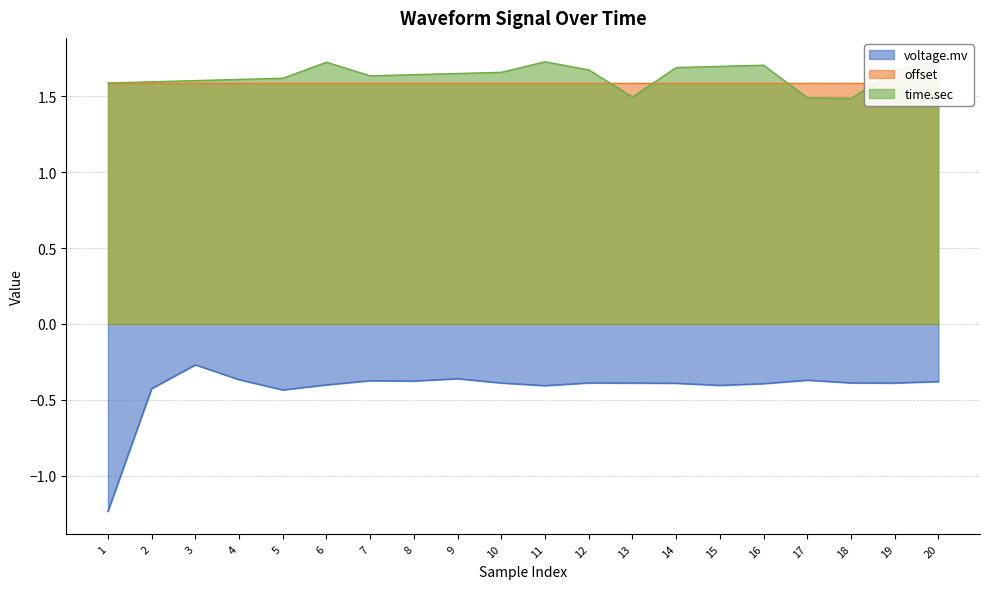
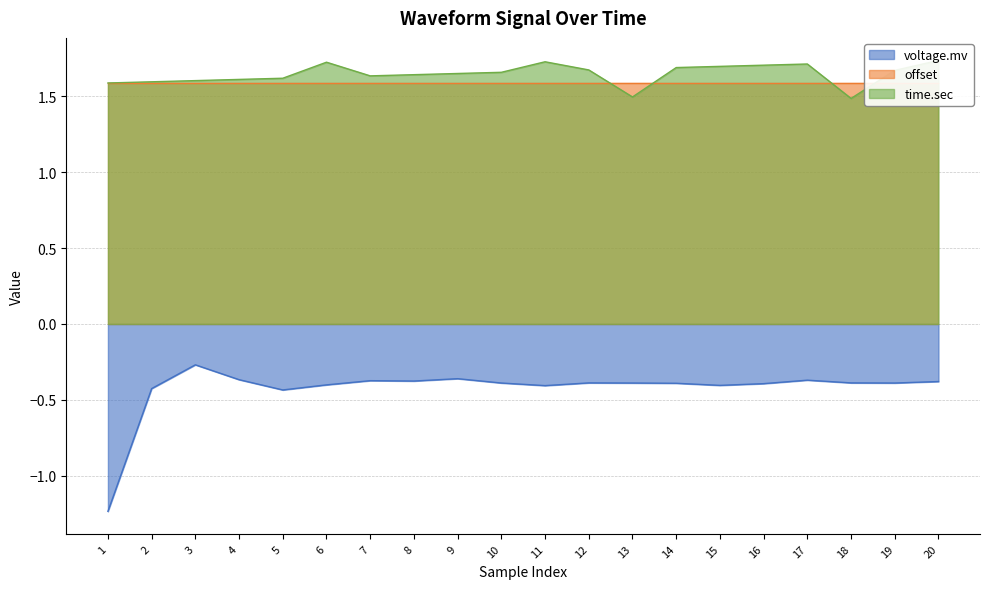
  {
    "offset": {
      "4": 1.59,
      "5": 1.59,
      "6": 1.59,
      "7": 1.59,
      "8": 1.59,
      "9": 1.59,
      "10": 1.59,
      "11": 1.59,
      "12": 1.59,
      "13": 1.59,
      "14": 1.59,
      "15": 1.59,
      "16": 1.59,
      "17": 1.59,
      "18": 1.59
    },
    "time.sec": {
      "4": 1.61,
      "5": 1.62,
      "6": 1.72,
      "7": 1.63,
      "8": 1.64,
      "9": 1.65,
      "10": 1.66,
      "11": 1.73,
      "12": 1.67,
      "13": 1.49,
      "14": 1.69,
      "15": 1.70,
      "16": 1.70,
-     "17": 1.49,
+     "17": 1.71,
      "18": 1.49
    }
  }
